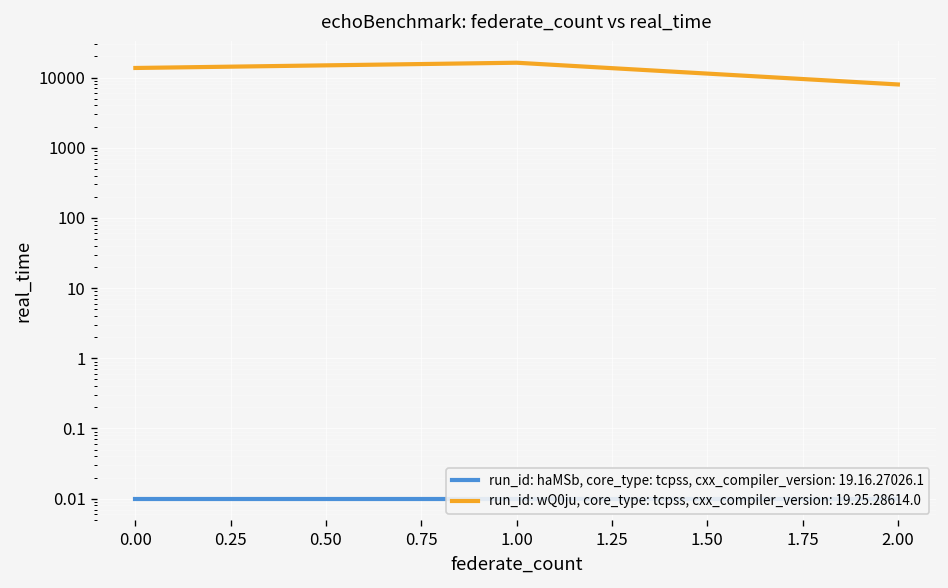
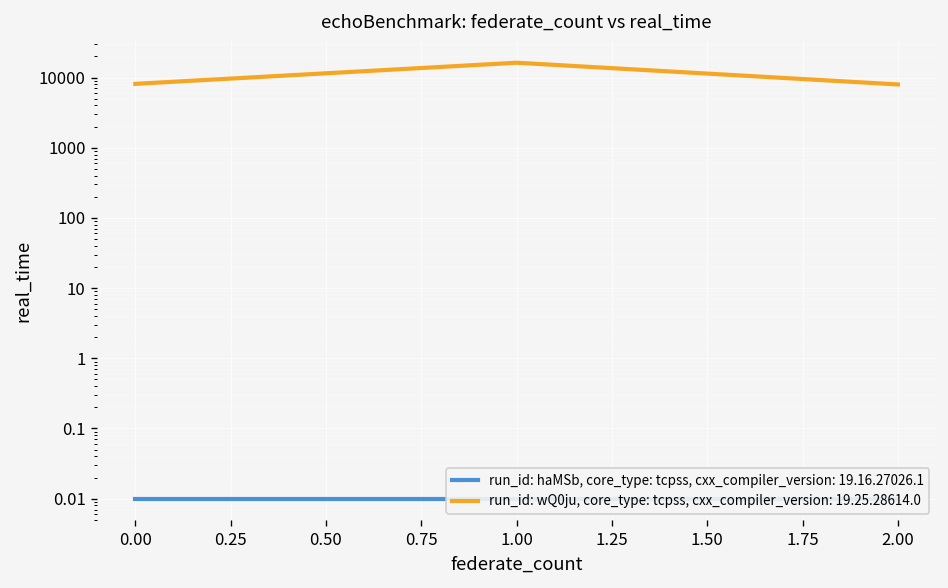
  {
    "run_id: haMSb, core_type: tcpss, cxx_compiler_version: 19.16.27026.1": {
      "0.00": 0.010
    },
    "run_id: wQ0ju, core_type: tcpss, cxx_compiler_version: 19.25.28614.0": {
-     "0.00": 14000,
+     "0.00": 8000,
      "1.00": 16000,
      "2.00": 8000
    }
  }
